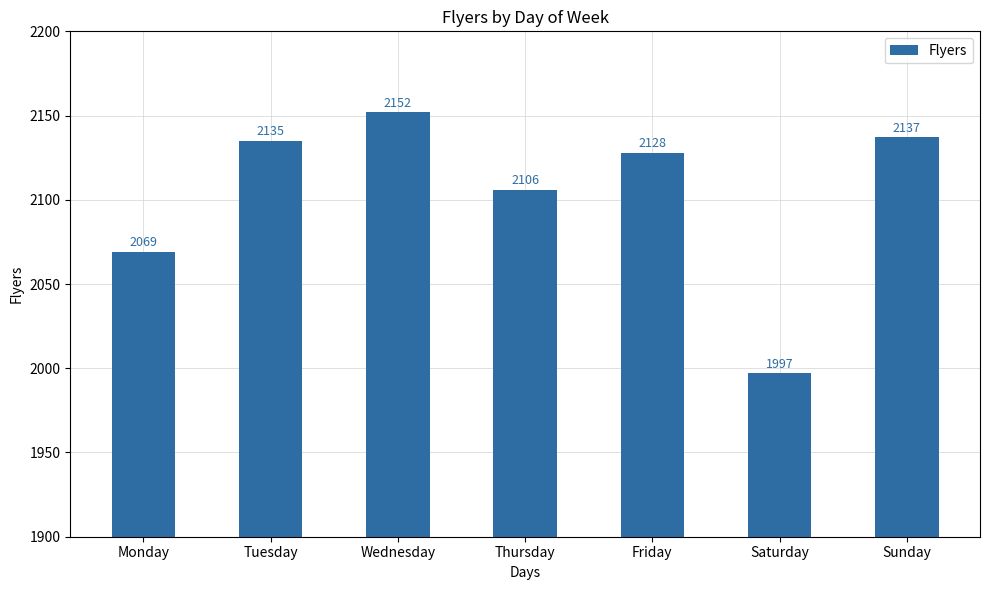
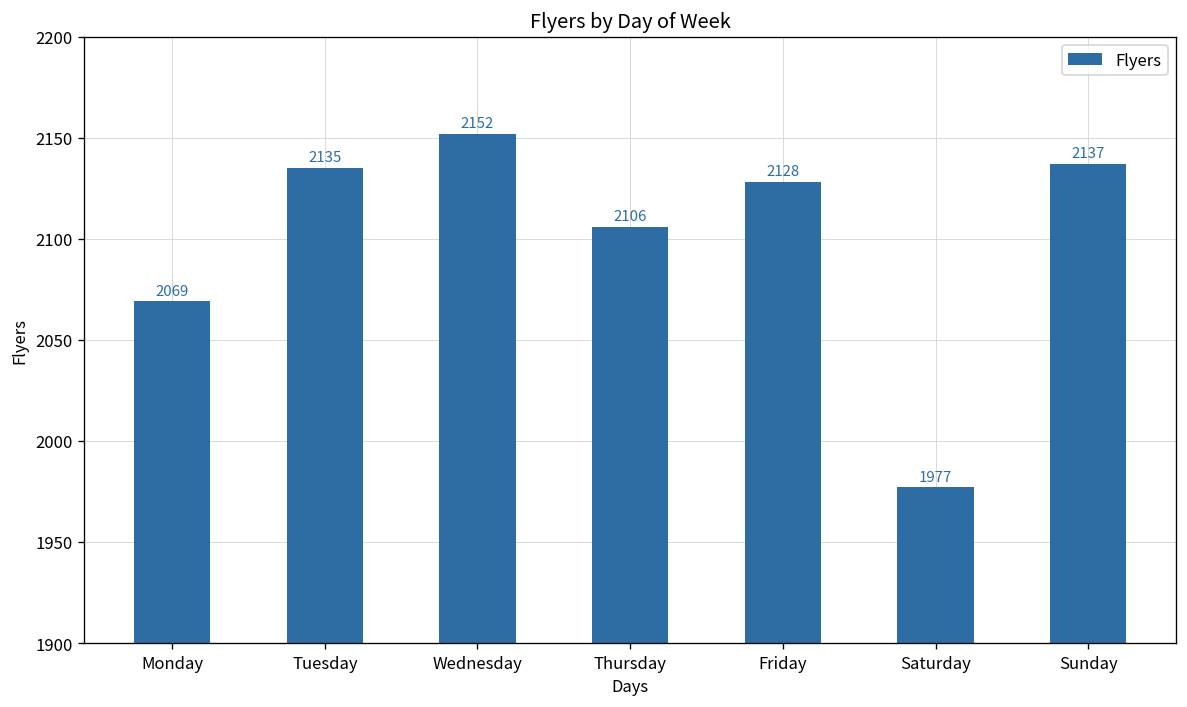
  {
    "Monday": 2069,
    "Tuesday": 2135,
    "Wednesday": 2152,
    "Thursday": 2106,
    "Friday": 2128,
-   "Saturday": 1997,
+   "Saturday": 1977,
    "Sunday": 2137
  }
